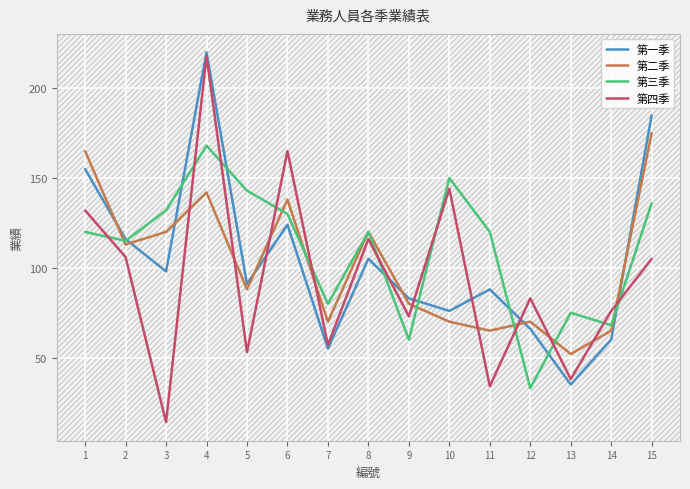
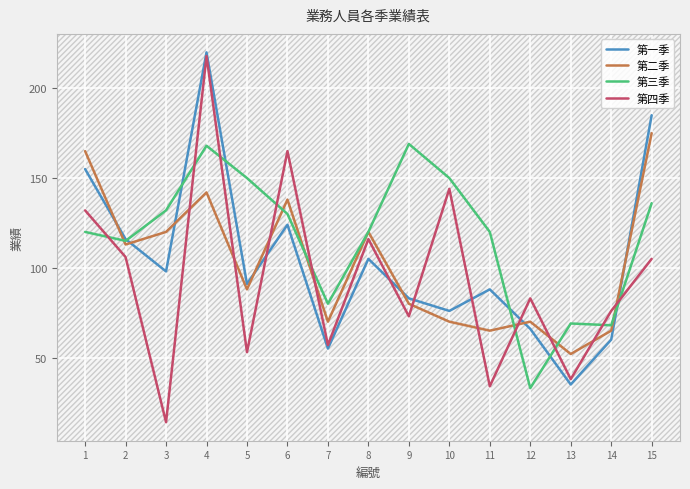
  {
    "第一季": {
      "1": 155,
      "3": 98,
      "4": 220,
      "5": 91,
      "6": 124,
      "7": 55,
      "8": 105,
      "9": 83,
      "10": 76,
      "11": 88,
      "12": 66,
      "13": 35,
      "14": 60,
      "15": 185
    },
    "第三季": {
      "1": 120,
      "3": 132,
      "4": 168,
-     "5": 143,
+     "5": 150,
      "6": 130,
      "7": 80,
-     "9": 60,
+     "9": 169,
      "10": 150,
      "11": 120,
      "12": 33,
-     "13": 75,
+     "13": 69,
      "14": 68,
      "15": 136
    }
  }
